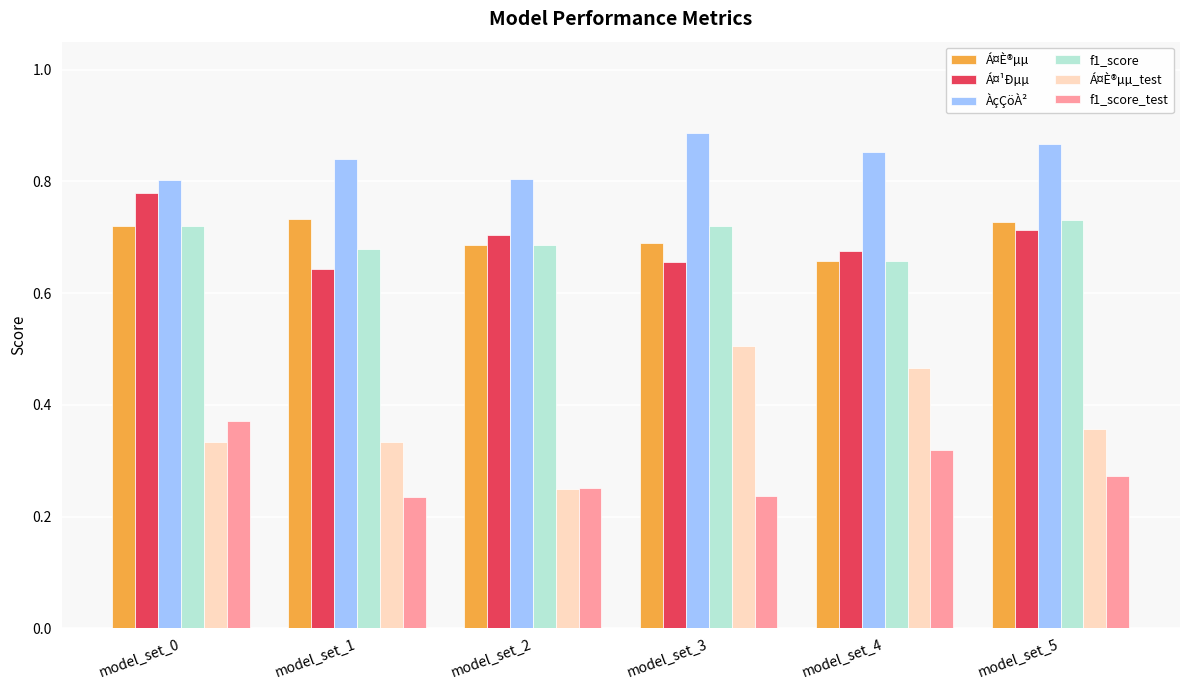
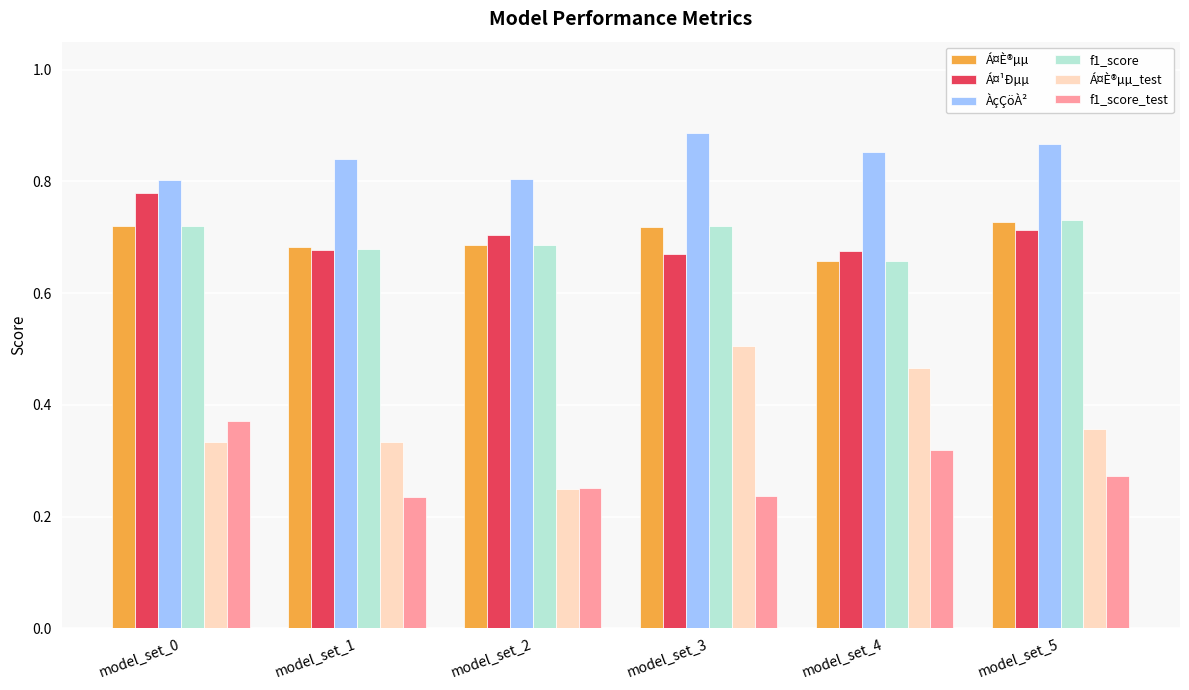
  {
    "Á¤È®µµ": {
      "model_set_0": 0.72,
-     "model_set_1": 0.73,
+     "model_set_1": 0.68,
      "model_set_2": 0.69,
-     "model_set_3": 0.69,
+     "model_set_3": 0.72,
      "model_set_4": 0.66,
      "model_set_5": 0.73
    },
    "Á¤¹Ðµµ": {
      "model_set_0": 0.78,
-     "model_set_1": 0.64,
+     "model_set_1": 0.68,
      "model_set_2": 0.70,
-     "model_set_3": 0.66,
+     "model_set_3": 0.67,
      "model_set_4": 0.68,
      "model_set_5": 0.71
    },
    "Á¤È®µµ_test": {
      "model_set_0": 0.33,
      "model_set_1": 0.33,
      "model_set_2": 0.25,
      "model_set_3": 0.50,
      "model_set_4": 0.47,
      "model_set_5": 0.36
    },
    "f1_score_test": {
      "model_set_0": 0.37,
      "model_set_1": 0.23,
      "model_set_2": 0.25,
      "model_set_3": 0.24,
      "model_set_4": 0.32,
      "model_set_5": 0.27
    }
  }
